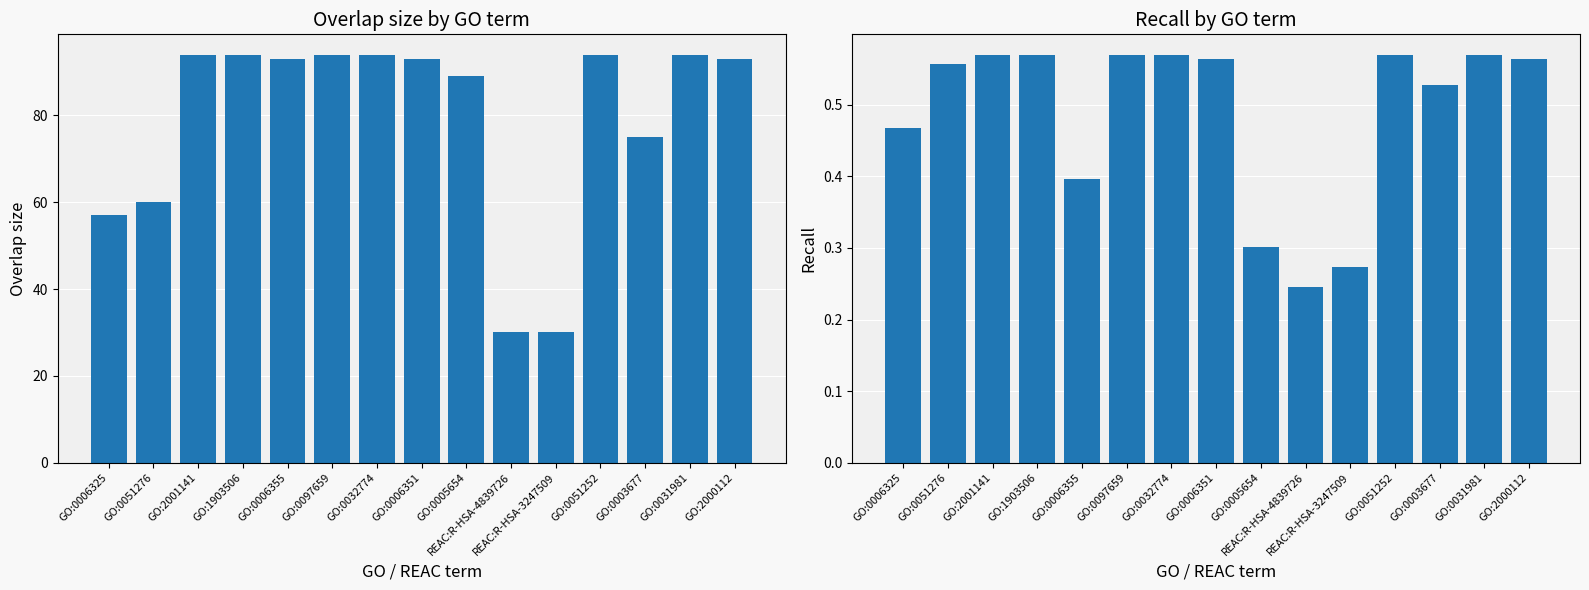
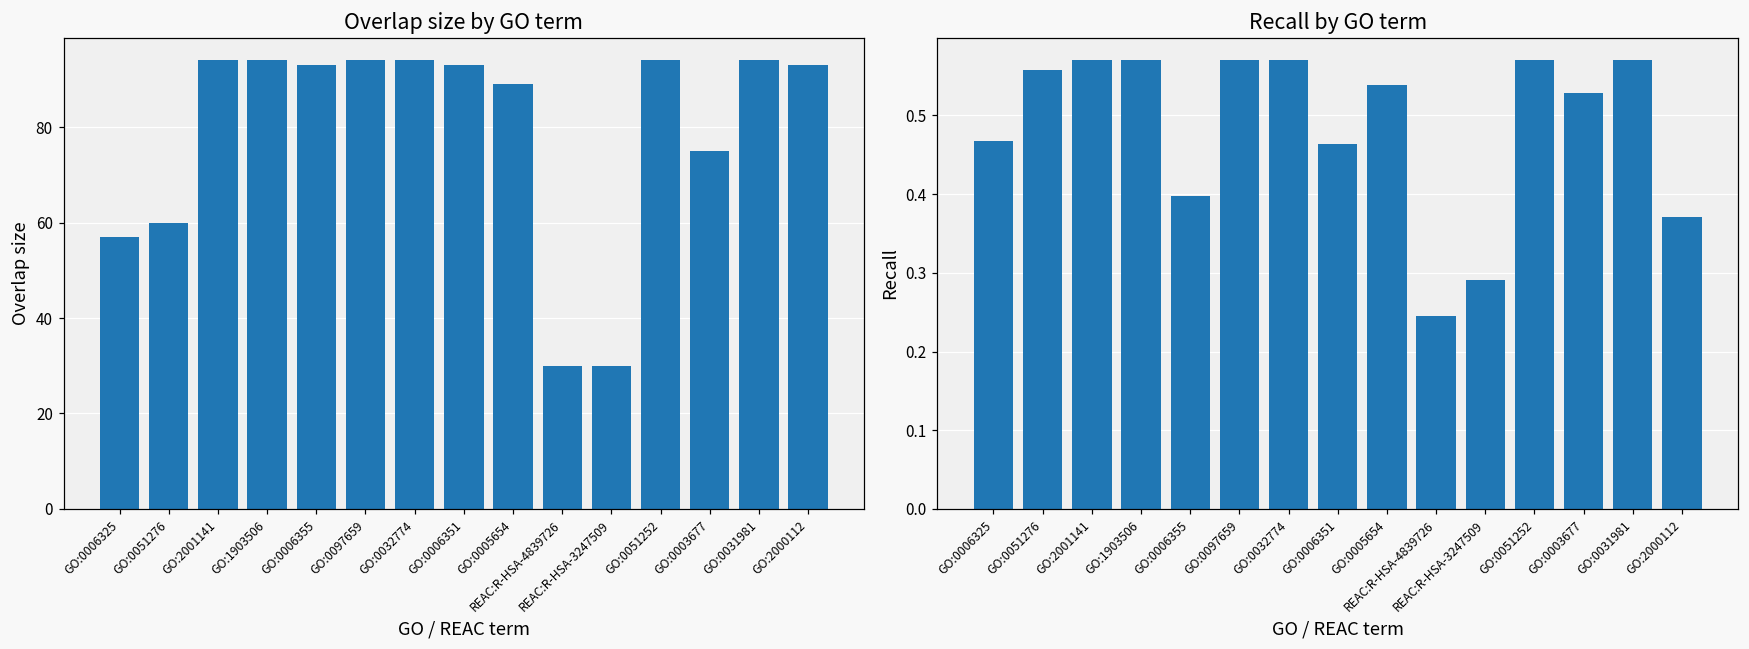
  {
    "Overlap size by GO term": {
      "GO:0006325": 57,
      "GO:0051276": 60,
      "GO:2001141": 94,
      "GO:1903506": 94,
      "GO:0006355": 93,
      "GO:0097659": 94,
      "GO:0032774": 94,
      "GO:0006351": 93,
      "GO:0005654": 89,
      "REAC:R-HSA-4839726": 30,
      "REAC:R-HSA-3247509": 30,
      "GO:0051252": 94,
      "GO:0003677": 75,
      "GO:0031981": 94,
      "GO:2000112": 93
    },
    "Recall by GO term": {
      "GO:0006325": 0.47,
      "GO:0051276": 0.56,
      "GO:2001141": 0.57,
      "GO:1903506": 0.57,
      "GO:0006355": 0.40,
      "GO:0097659": 0.57,
      "GO:0032774": 0.57,
-     "GO:0006351": 0.56,
-     "GO:0005654": 0.30,
+     "GO:0006351": 0.46,
+     "GO:0005654": 0.54,
      "REAC:R-HSA-4839726": 0.25,
-     "REAC:R-HSA-3247509": 0.27,
+     "REAC:R-HSA-3247509": 0.29,
      "GO:0051252": 0.57,
      "GO:0003677": 0.53,
      "GO:0031981": 0.57,
-     "GO:2000112": 0.56
+     "GO:2000112": 0.37
    }
  }
